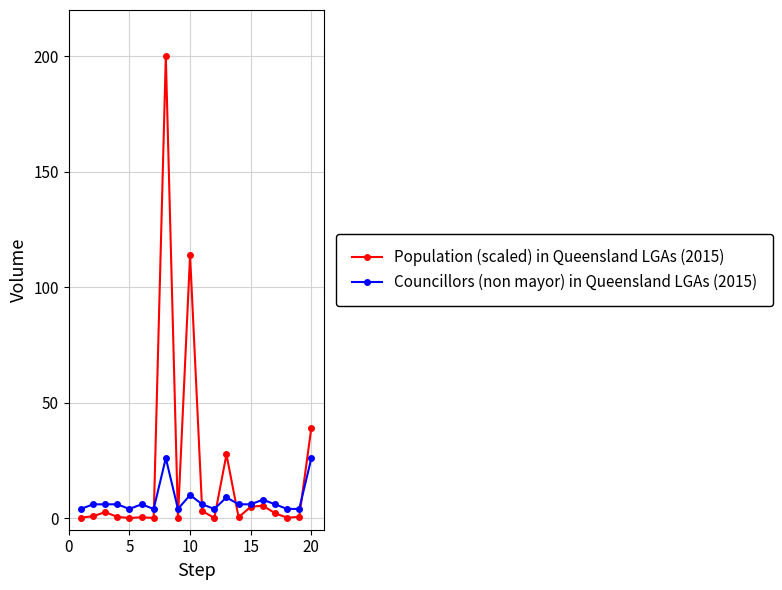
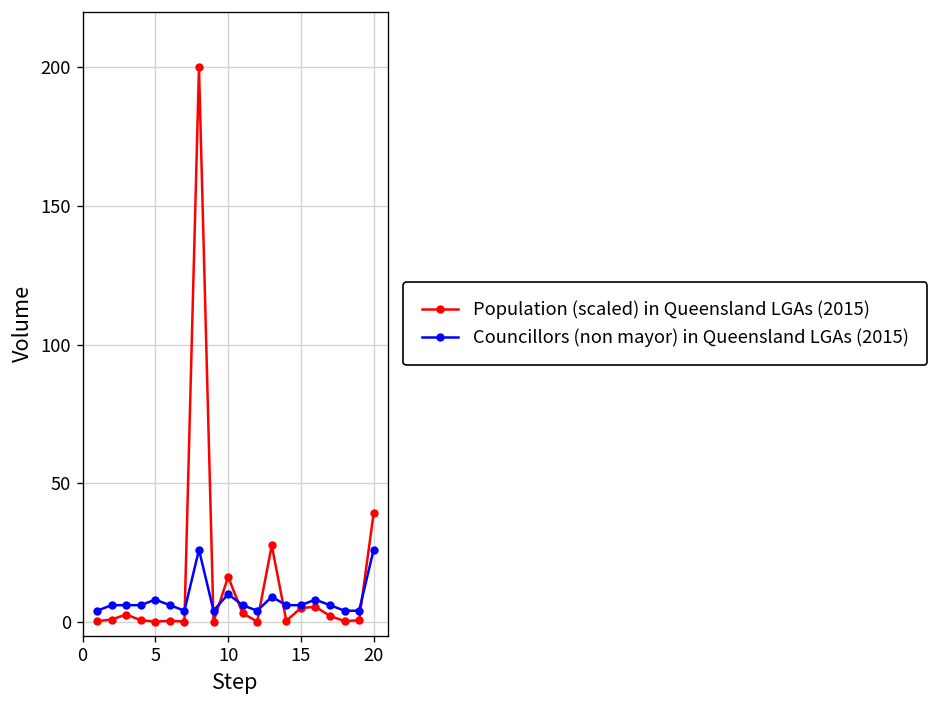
  {
    "Population (scaled) in Queensland LGAs (2015)": {
      "5": 0,
-     "10": 114,
+     "10": 16,
      "20": 39
    },
    "Councillors (non mayor) in Queensland LGAs (2015)": {
-     "5": 4,
+     "5": 8,
      "10": 10,
      "20": 26
    }
  }
